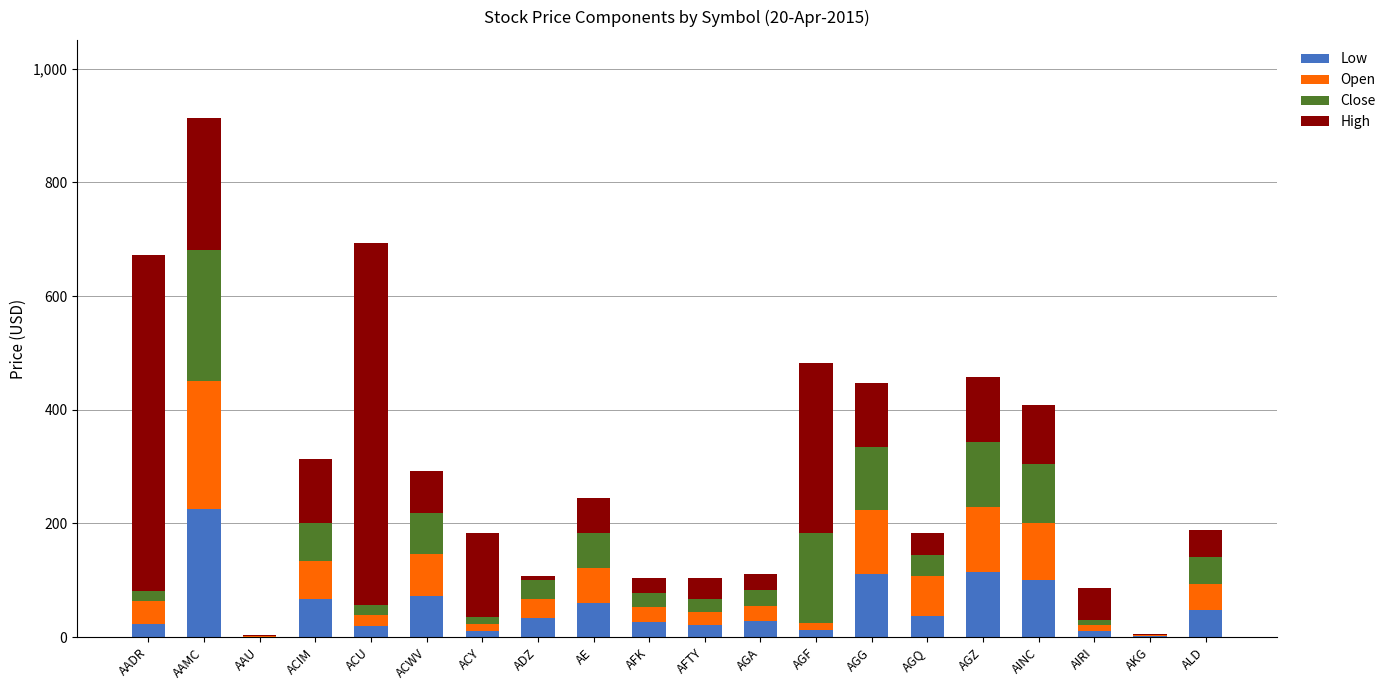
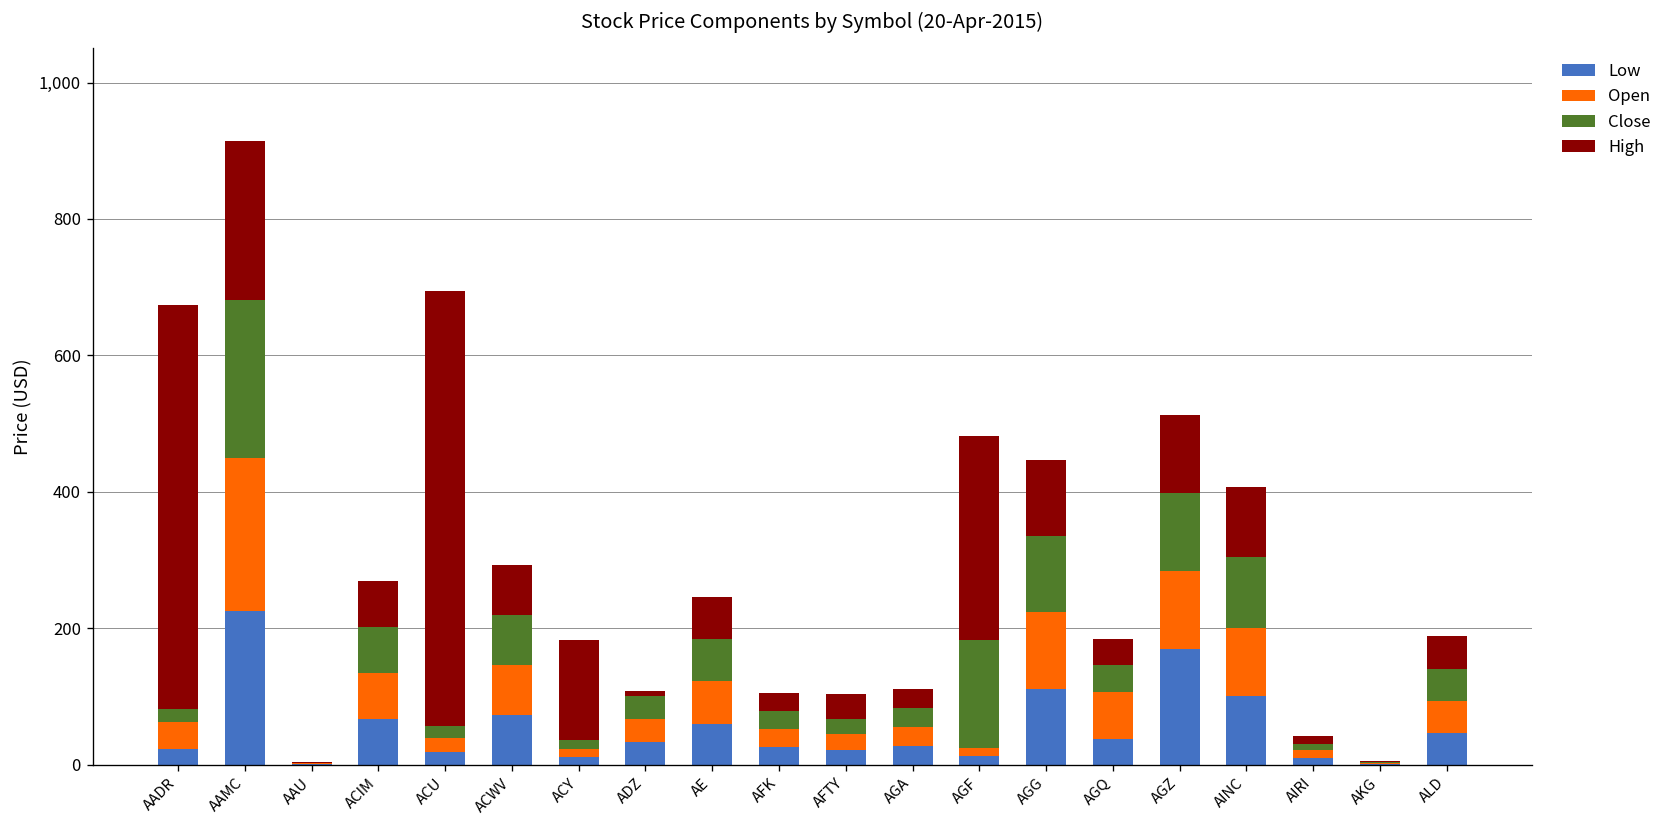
  {
    "Low": {
      "AADR": 20,
      "AAMC": 220,
      "ACIM": 70,
      "ACU": 20,
      "ACWV": 70,
      "ACY": 10,
      "ADZ": 30,
      "AE": 60,
      "AFK": 30,
      "AFTY": 20,
      "AGA": 30,
      "AGF": 10,
      "AGG": 110,
      "AGQ": 40,
-     "AGZ": 110,
+     "AGZ": 170,
      "AINC": 100,
      "AIRI": 10,
      "ALD": 50
    },
    "Open": {
      "AADR": 40,
      "AAMC": 230,
      "ACIM": 70,
      "ACU": 20,
      "ACWV": 70,
      "ACY": 10,
      "ADZ": 30,
      "AE": 60,
      "AFK": 30,
      "AFTY": 20,
      "AGA": 30,
      "AGF": 10,
      "AGG": 110,
      "AGQ": 70,
      "AGZ": 110,
      "AINC": 100,
      "AIRI": 10,
      "ALD": 50
    },
    "Close": {
      "AADR": 20,
      "AAMC": 230,
      "ACIM": 70,
      "ACU": 20,
      "ACWV": 70,
      "ACY": 10,
      "ADZ": 30,
      "AE": 60,
      "AFK": 30,
      "AFTY": 20,
      "AGA": 30,
      "AGF": 160,
      "AGG": 110,
      "AGQ": 40,
      "AGZ": 110,
      "AINC": 100,
      "AIRI": 10,
      "ALD": 50
    },
    "High": {
      "AADR": 590,
      "AAMC": 230,
-     "ACIM": 110,
+     "ACIM": 70,
      "ACU": 640,
      "ACWV": 70,
      "ACY": 150,
      "ADZ": 10,
      "AE": 60,
      "AFK": 30,
      "AFTY": 40,
      "AGA": 30,
      "AGF": 300,
      "AGG": 110,
      "AGQ": 40,
      "AGZ": 110,
      "AINC": 100,
-     "AIRI": 50,
+     "AIRI": 10,
      "ALD": 50
    }
  }
